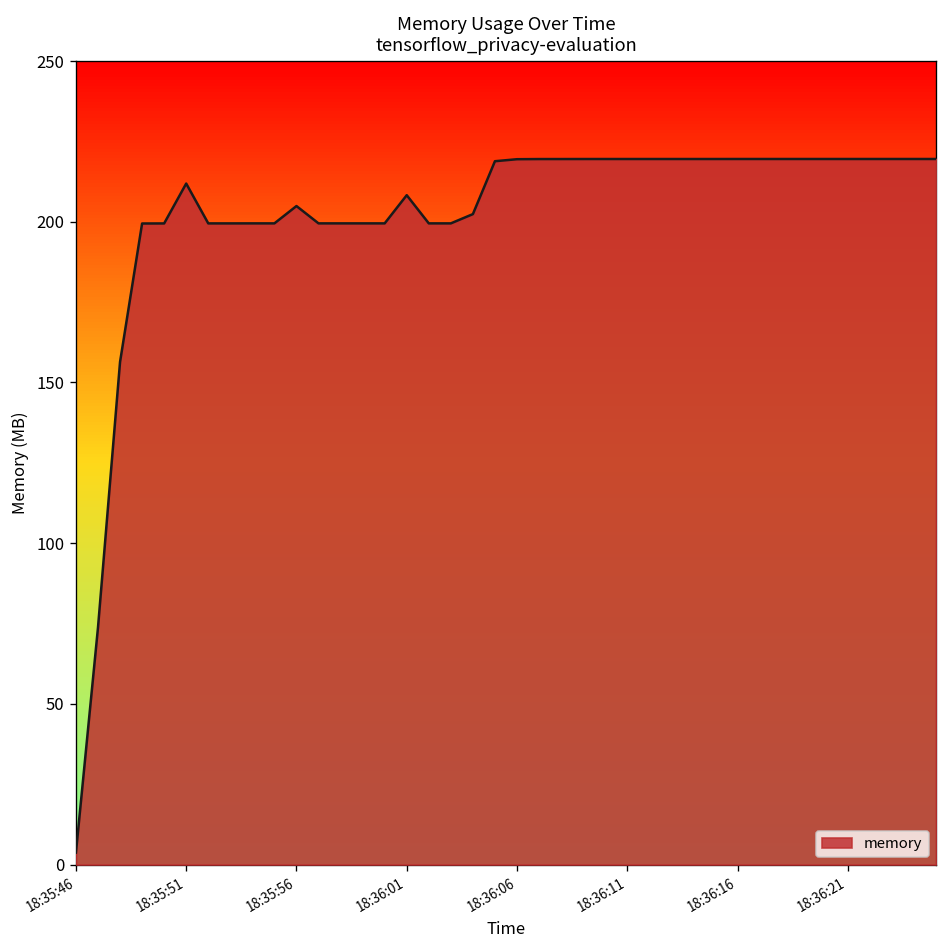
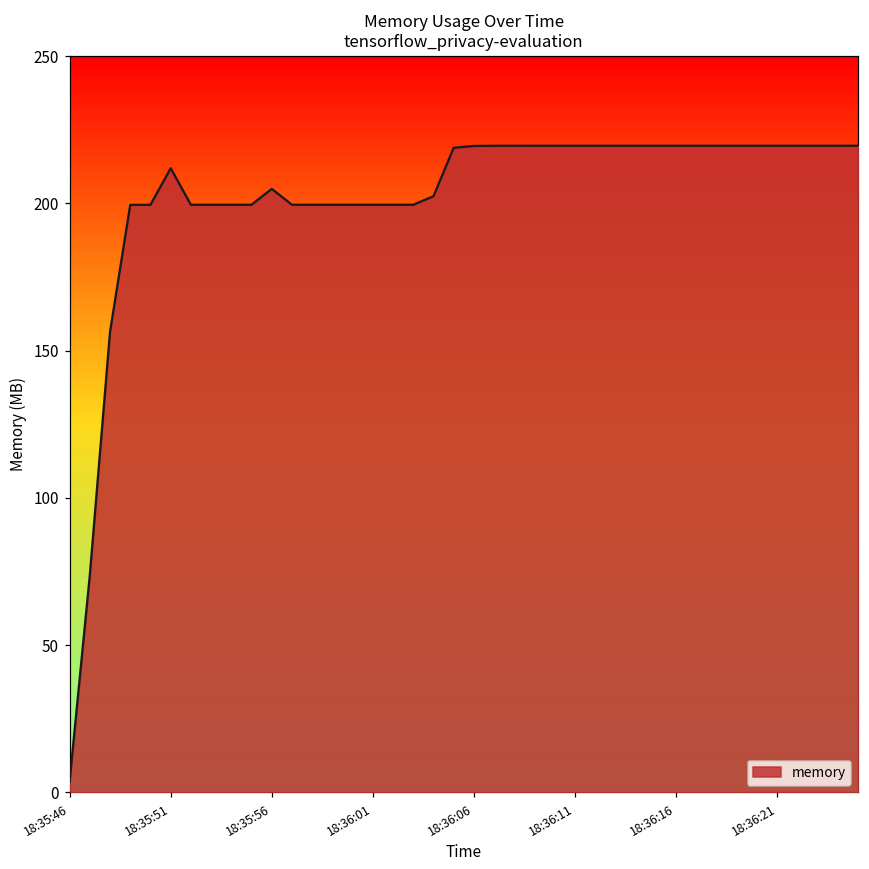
  {
    "18:35:46": 4,
    "18:35:51": 212,
    "18:35:56": 205,
-   "18:36:01": 208,
+   "18:36:01": 200,
    "18:36:06": 219,
    "18:36:11": 220,
    "18:36:16": 220,
    "18:36:21": 220
  }
